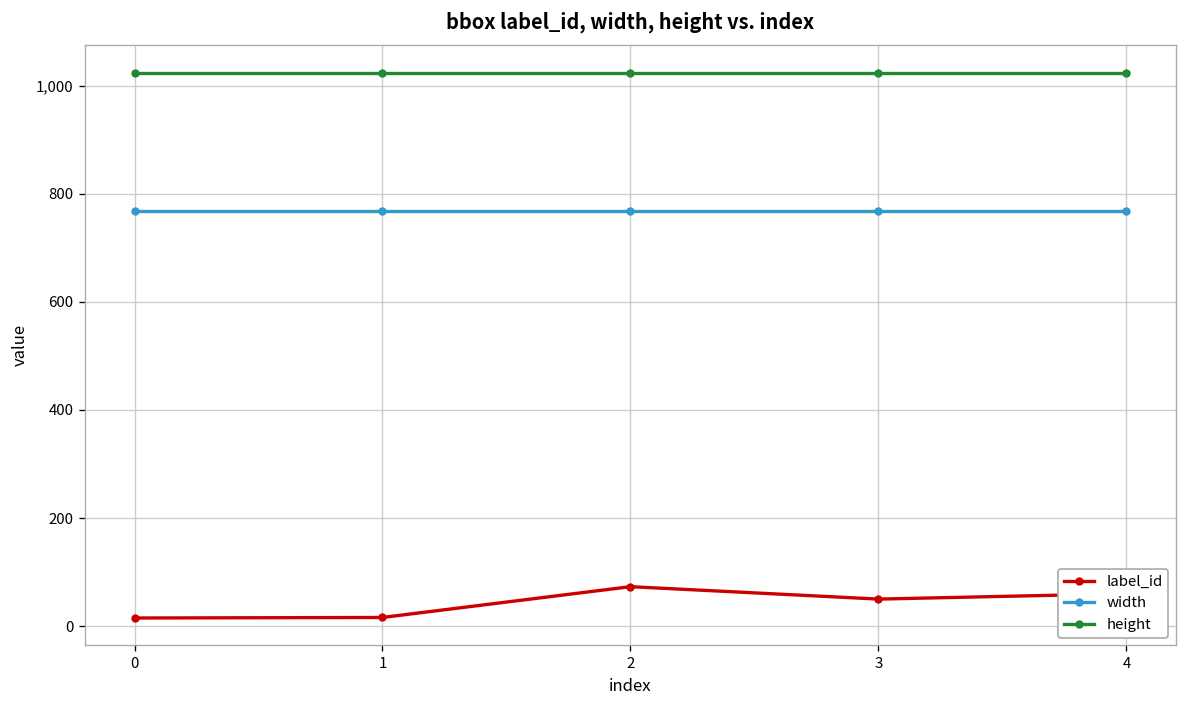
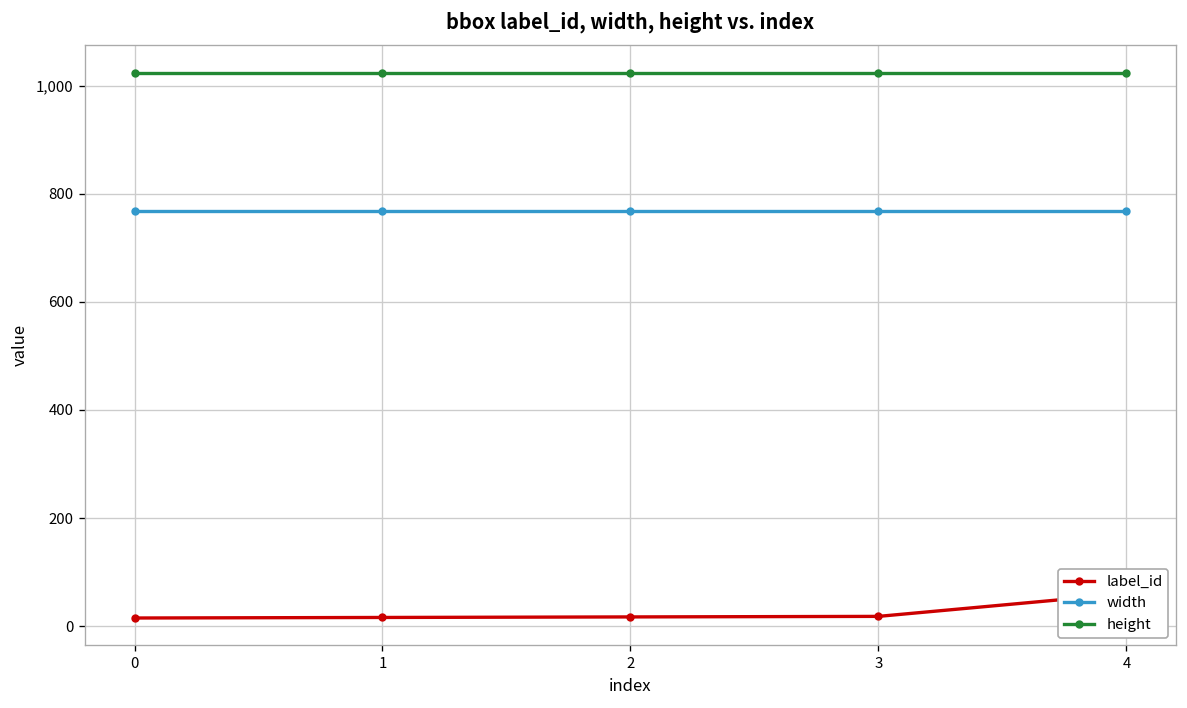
  {
    "label_id": {
      "0": "20",
      "1": "20",
-     "2": "70",
-     "3": "50"
+     "2": "20",
+     "3": "20"
    },
    "width": {
      "0": "770",
      "1": "770",
      "2": "770",
      "3": "770",
      "4": "770"
    },
    "height": {
      "0": "1,020",
      "1": "1,020",
      "2": "1,020",
      "3": "1,020",
      "4": "1,020"
    }
  }
